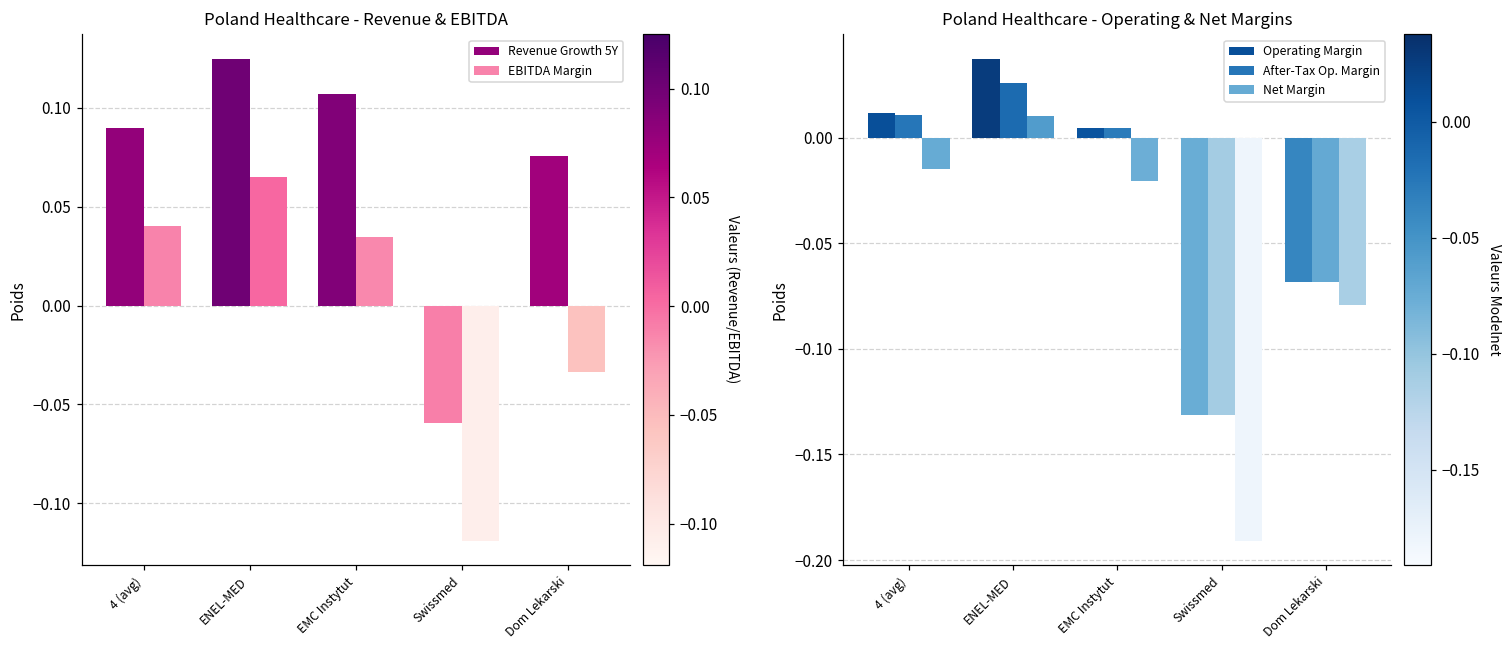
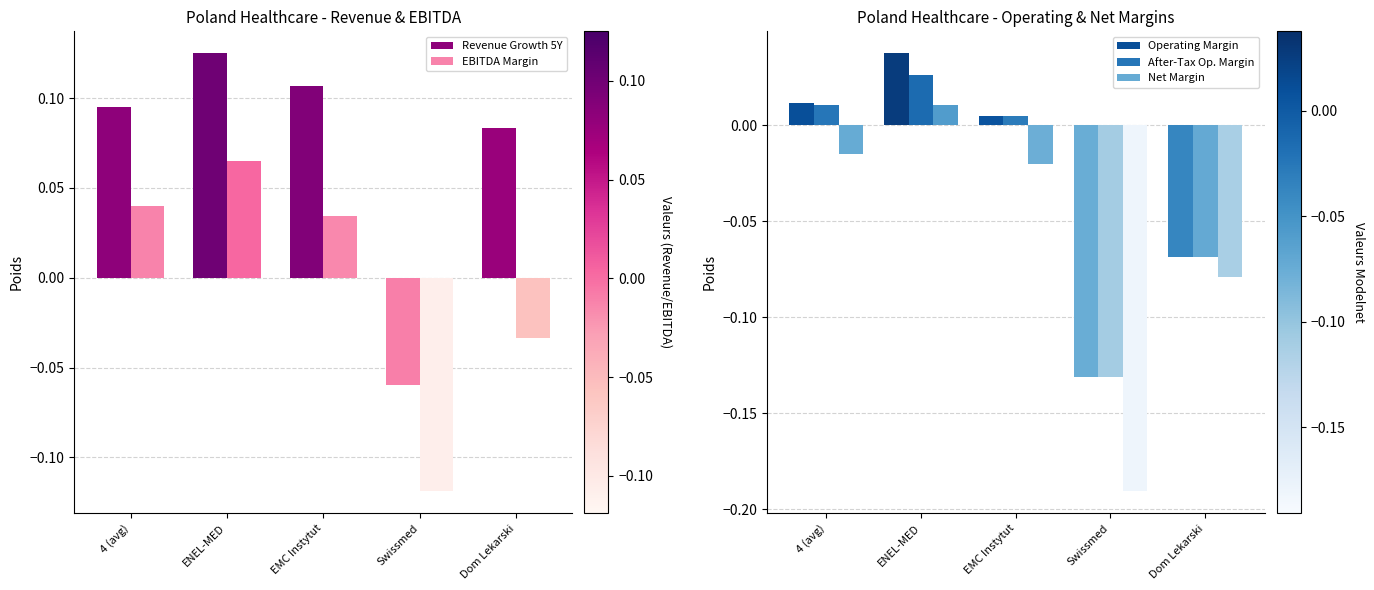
  {
    "Poland Healthcare - Revenue & EBITDA": {
      "Revenue Growth 5Y": {
-       "4 (avg)": 0.090,
+       "4 (avg)": 0.095,
        "ENEL-MED": 0.125,
        "EMC Instytut": 0.107,
        "Swissmed": -0.060,
-       "Dom Lekarski": 0.076
+       "Dom Lekarski": 0.084
      },
      "EBITDA Margin": {
        "4 (avg)": 0.040,
        "ENEL-MED": 0.065,
        "EMC Instytut": 0.035,
        "Swissmed": -0.119,
        "Dom Lekarski": -0.034
      }
    },
    "Poland Healthcare - Operating & Net Margins": {
      "Net Margin": {
        "4 (avg)": -0.015,
        "ENEL-MED": 0.010,
        "EMC Instytut": -0.020,
        "Swissmed": -0.191,
        "Dom Lekarski": -0.079
      }
    }
  }
